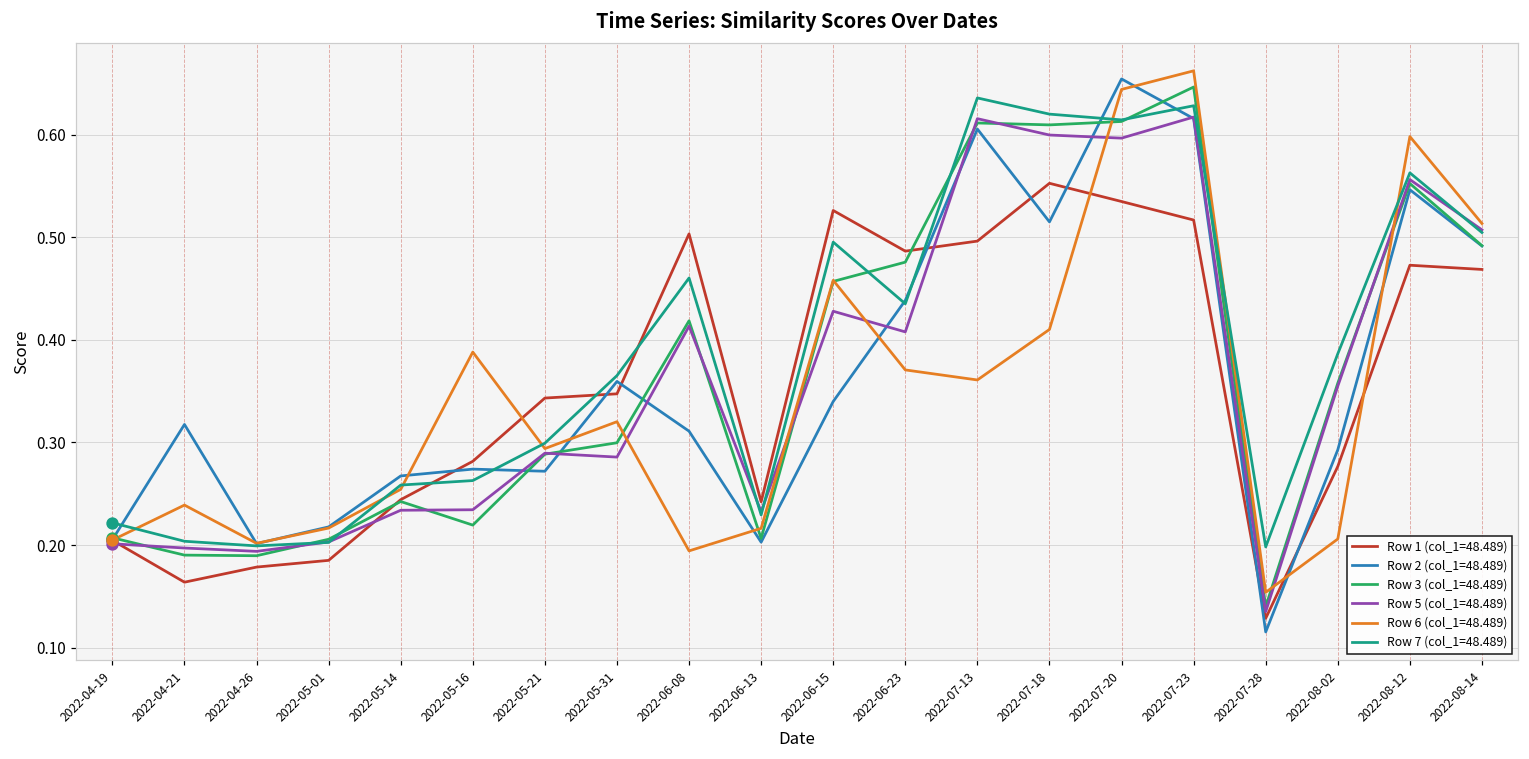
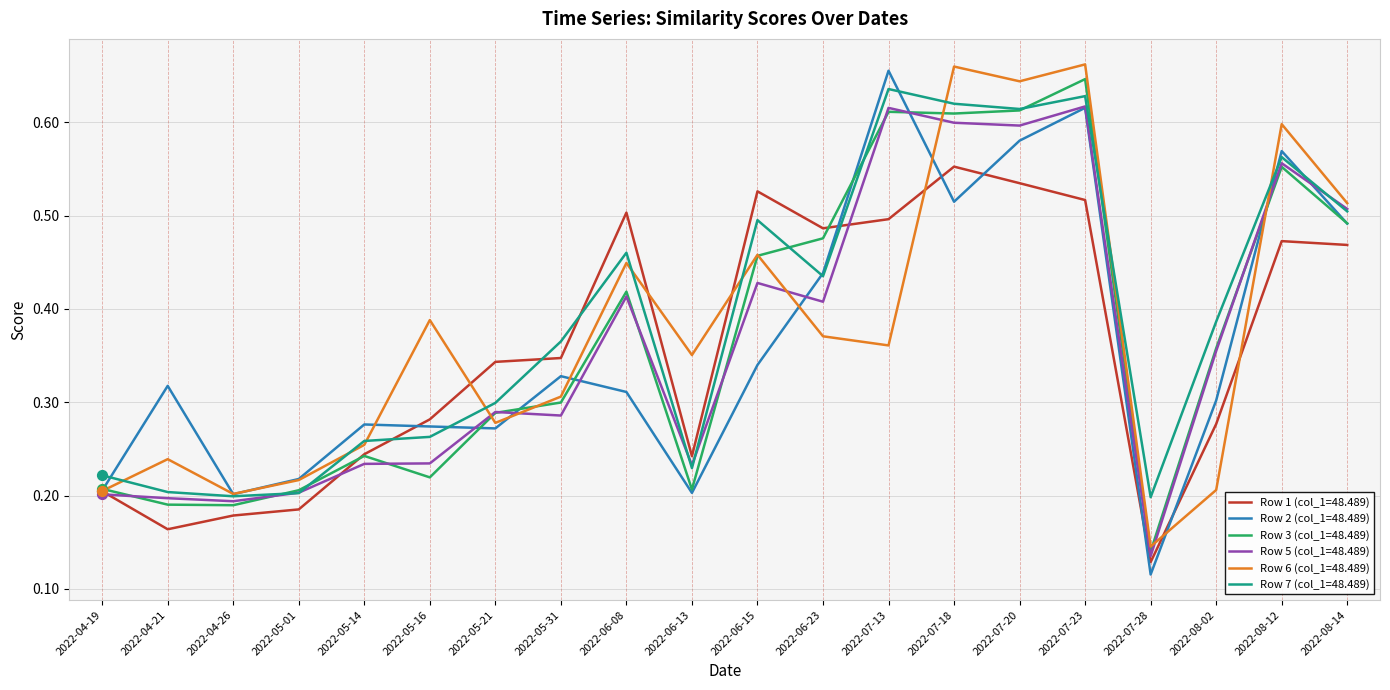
  {
    "Row 2 (col_1=48.489)": {
      "2022-04-21": 0.32,
-     "2022-05-14": 0.27,
+     "2022-05-14": 0.28,
      "2022-05-16": 0.27,
      "2022-05-21": 0.27,
-     "2022-05-31": 0.36,
+     "2022-05-31": 0.33,
      "2022-06-08": 0.31,
      "2022-06-13": 0.20,
      "2022-06-15": 0.34,
      "2022-06-23": 0.44,
-     "2022-07-13": 0.61,
+     "2022-07-13": 0.66,
      "2022-07-18": 0.52,
-     "2022-07-20": 0.65,
+     "2022-07-20": 0.58,
      "2022-07-28": 0.12,
-     "2022-08-02": 0.29,
-     "2022-08-12": 0.55
+     "2022-08-02": 0.30,
+     "2022-08-12": 0.57
    },
    "Row 6 (col_1=48.489)": {
      "2022-04-21": 0.24,
      "2022-05-14": 0.25,
      "2022-05-16": 0.39,
-     "2022-05-21": 0.29,
-     "2022-05-31": 0.32,
-     "2022-06-08": 0.19,
-     "2022-06-13": 0.22,
+     "2022-05-21": 0.28,
+     "2022-05-31": 0.31,
+     "2022-06-08": 0.45,
+     "2022-06-13": 0.35,
      "2022-06-23": 0.37,
      "2022-07-13": 0.36,
-     "2022-07-18": 0.41,
+     "2022-07-18": 0.66,
      "2022-07-20": 0.64,
      "2022-07-23": 0.66,
-     "2022-07-28": 0.154,
+     "2022-07-28": 0.145,
      "2022-08-02": 0.21,
      "2022-08-12": 0.60,
      "2022-08-14": 0.51
    }
  }
